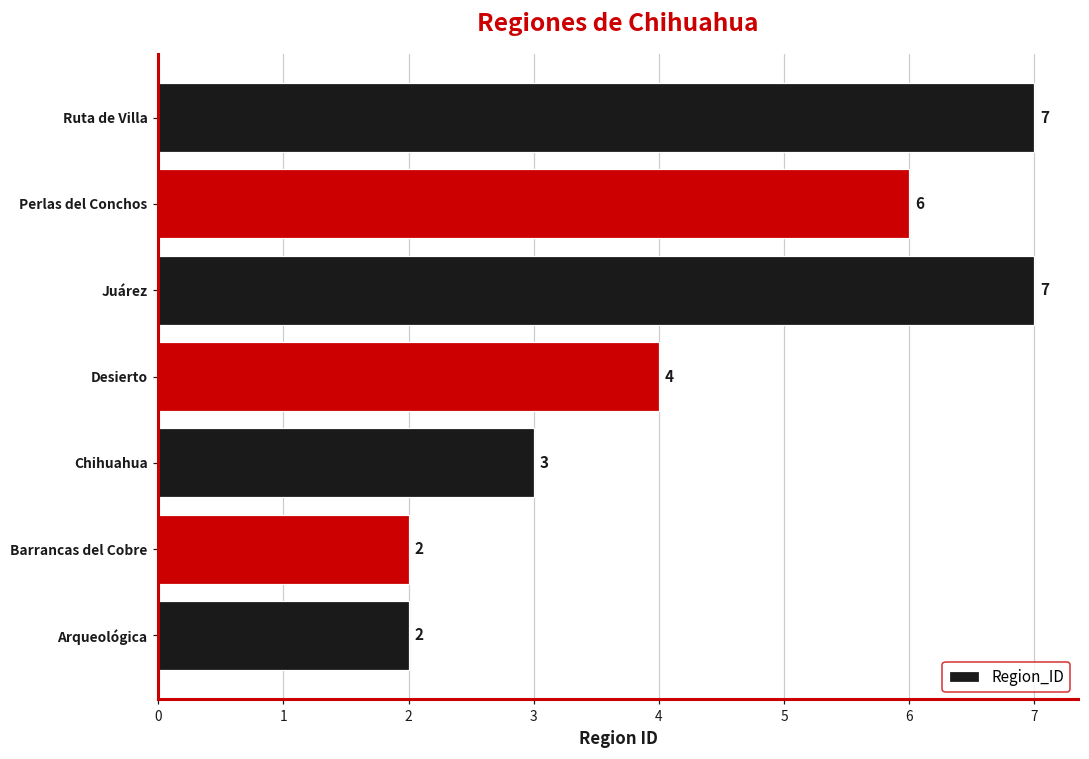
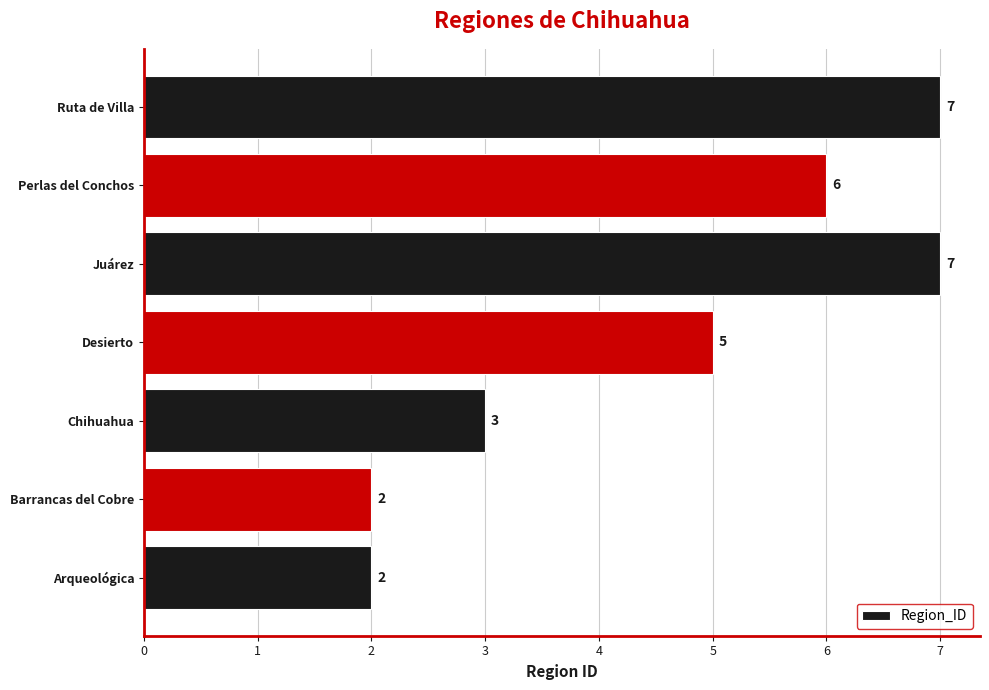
  {
    "Ruta de Villa": 7,
    "Perlas del Conchos": 6,
    "Juárez": 7,
-   "Desierto": 4,
+   "Desierto": 5,
    "Chihuahua": 3,
    "Barrancas del Cobre": 2,
    "Arqueológica": 2
  }
